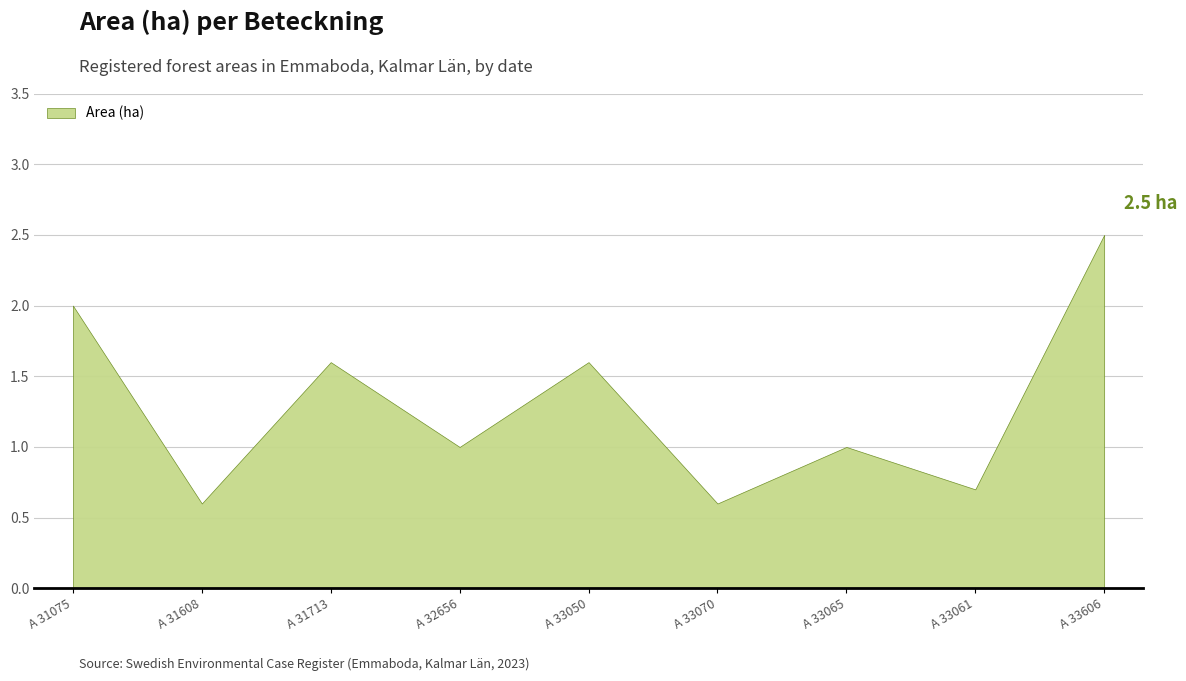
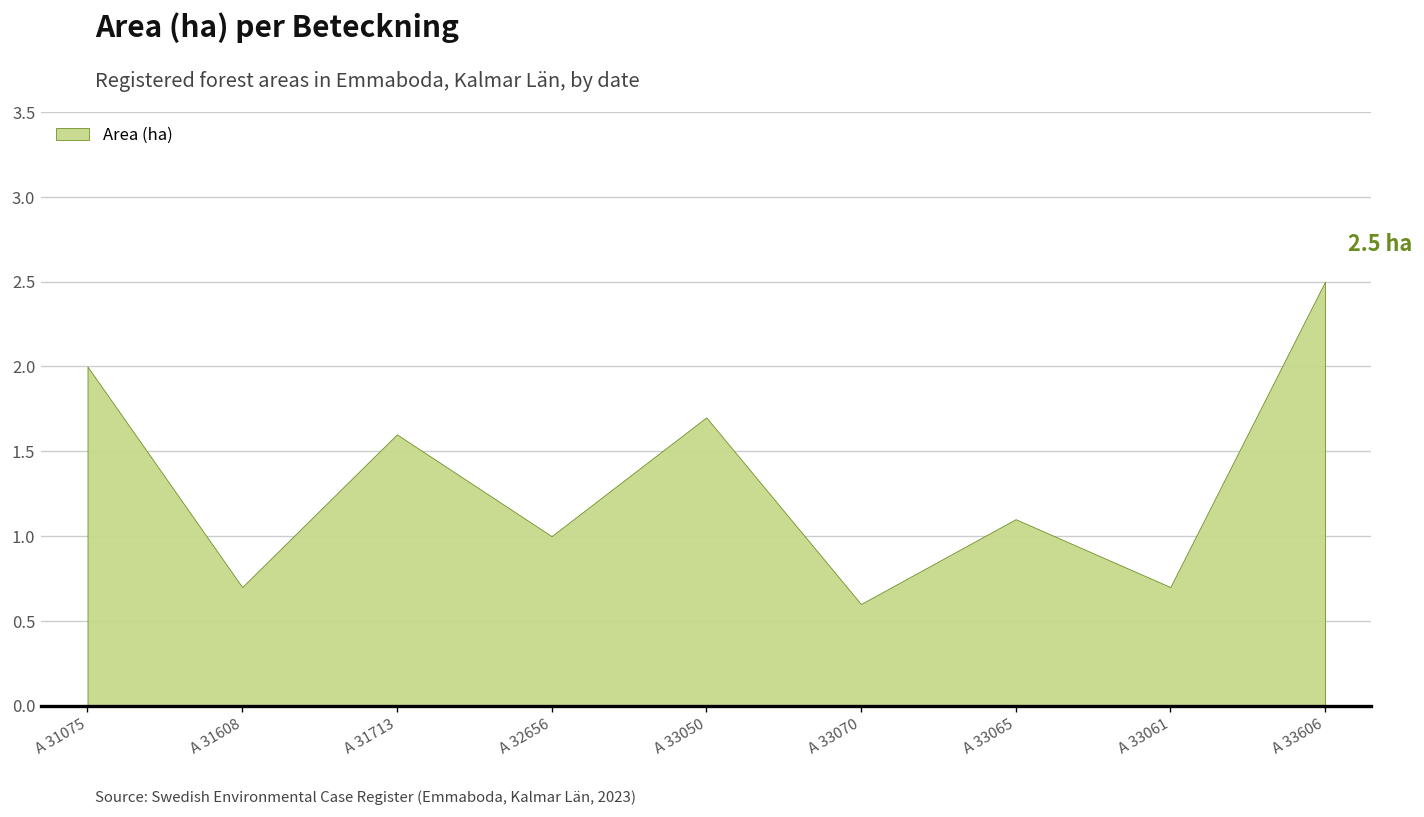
  {
    "A 31075": 2.0,
-   "A 31608": 0.6,
+   "A 31608": 0.7,
    "A 31713": 1.6,
    "A 32656": 1.0,
-   "A 33050": 1.6,
+   "A 33050": 1.7,
    "A 33070": 0.6,
-   "A 33065": 1.0,
+   "A 33065": 1.1,
    "A 33061": 0.7,
    "A 33606": 2.5
  }
